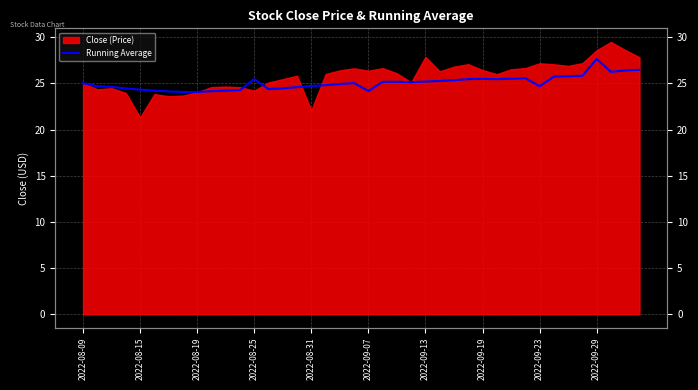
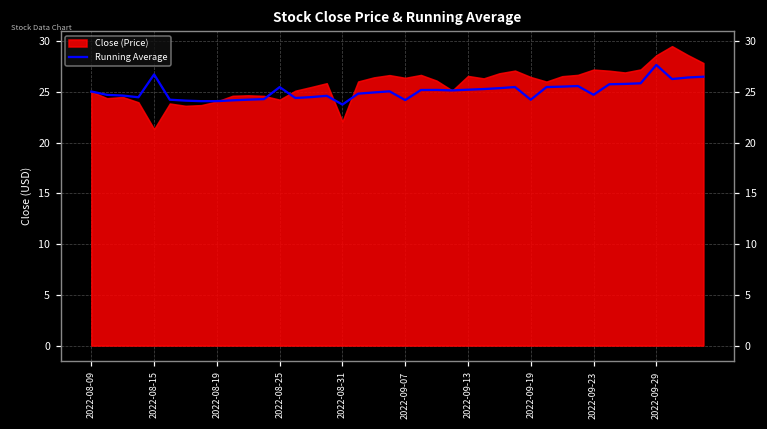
  {
    "Running Average": {
-     "2022-08-15": 24,
+     "2022-08-15": 27,
      "2022-08-25": 25,
-     "2022-08-31": 25,
+     "2022-08-31": 24,
      "2022-09-07": 24,
      "2022-09-13": 25,
-     "2022-09-19": 25,
+     "2022-09-19": 24,
      "2022-09-23": 25,
      "2022-09-29": 28
    },
    "Close (Price)": {
      "2022-08-15": 21,
      "2022-08-25": 24,
      "2022-08-31": 22,
      "2022-09-07": 26,
-     "2022-09-13": 28,
+     "2022-09-13": 27,
      "2022-09-19": 26,
      "2022-09-23": 27,
      "2022-09-29": 29
    }
  }
